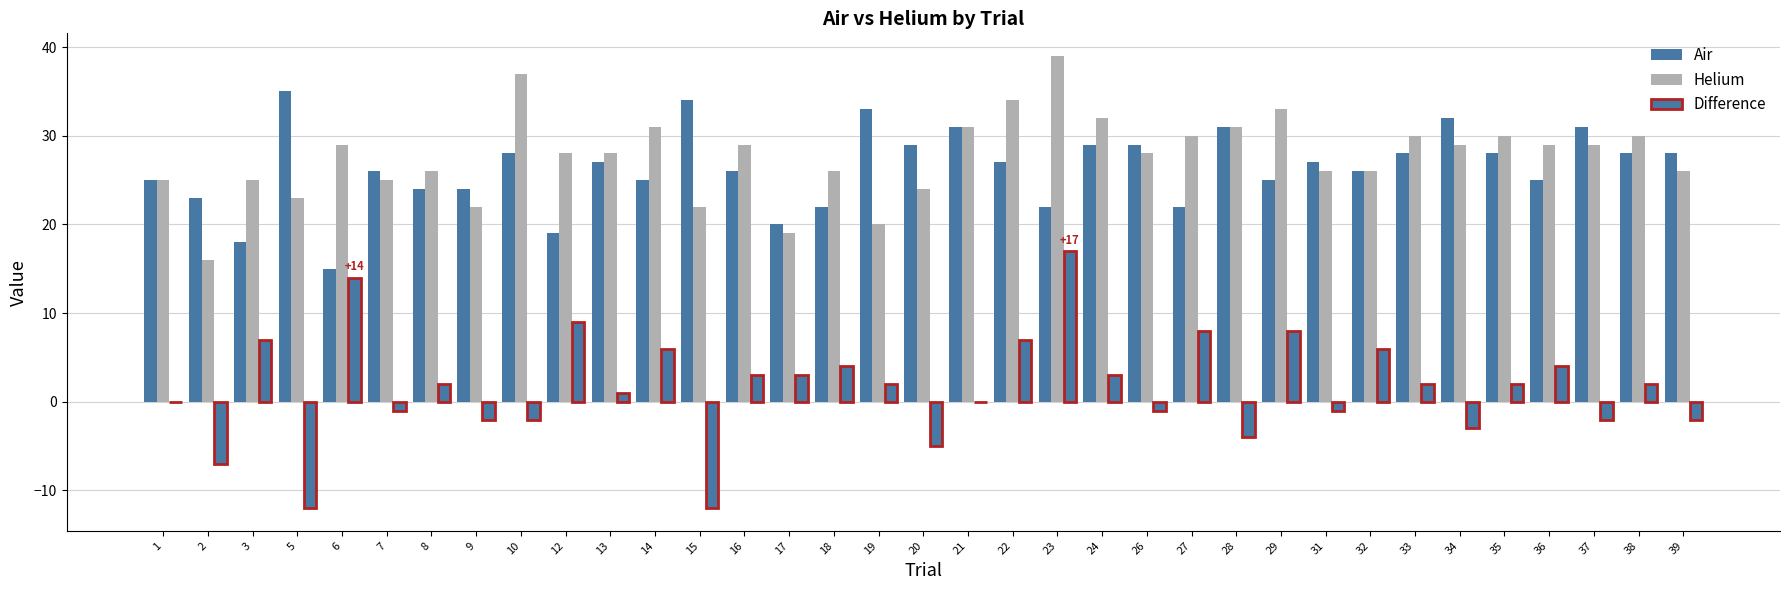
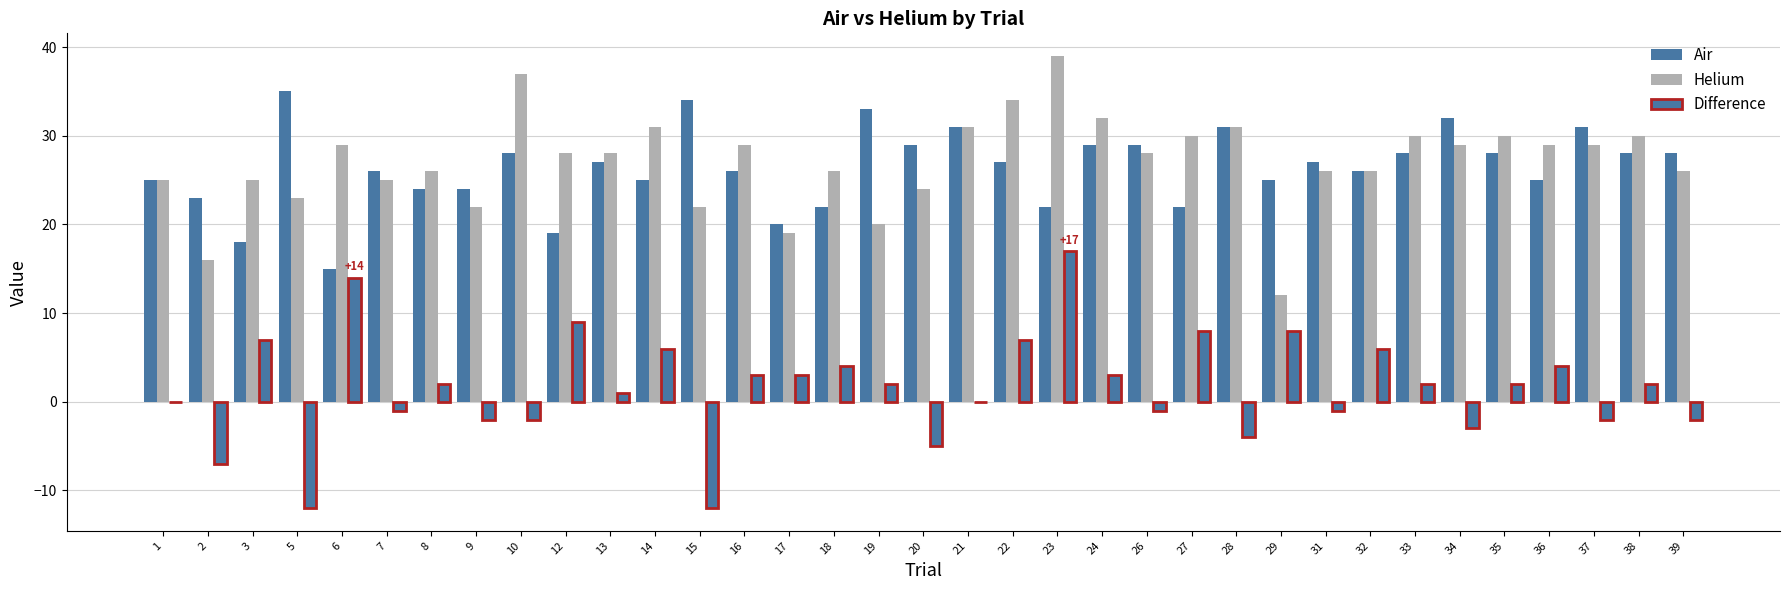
  {
    "Helium": {
      "1": 25,
      "2": 16,
      "3": 25,
      "5": 23,
      "6": 29,
      "7": 25,
      "8": 26,
      "9": 22,
      "10": 37,
      "12": 28,
      "13": 28,
      "14": 31,
      "15": 22,
      "16": 29,
      "17": 19,
      "18": 26,
      "19": 20,
      "20": 24,
      "21": 31,
      "22": 34,
      "23": 39,
      "24": 32,
      "26": 28,
      "27": 30,
      "28": 31,
-     "29": 33,
+     "29": 12,
      "31": 26,
      "32": 26,
      "33": 30,
      "34": 29,
      "35": 30,
      "36": 29,
      "37": 29,
      "38": 30,
      "39": 26
    }
  }
